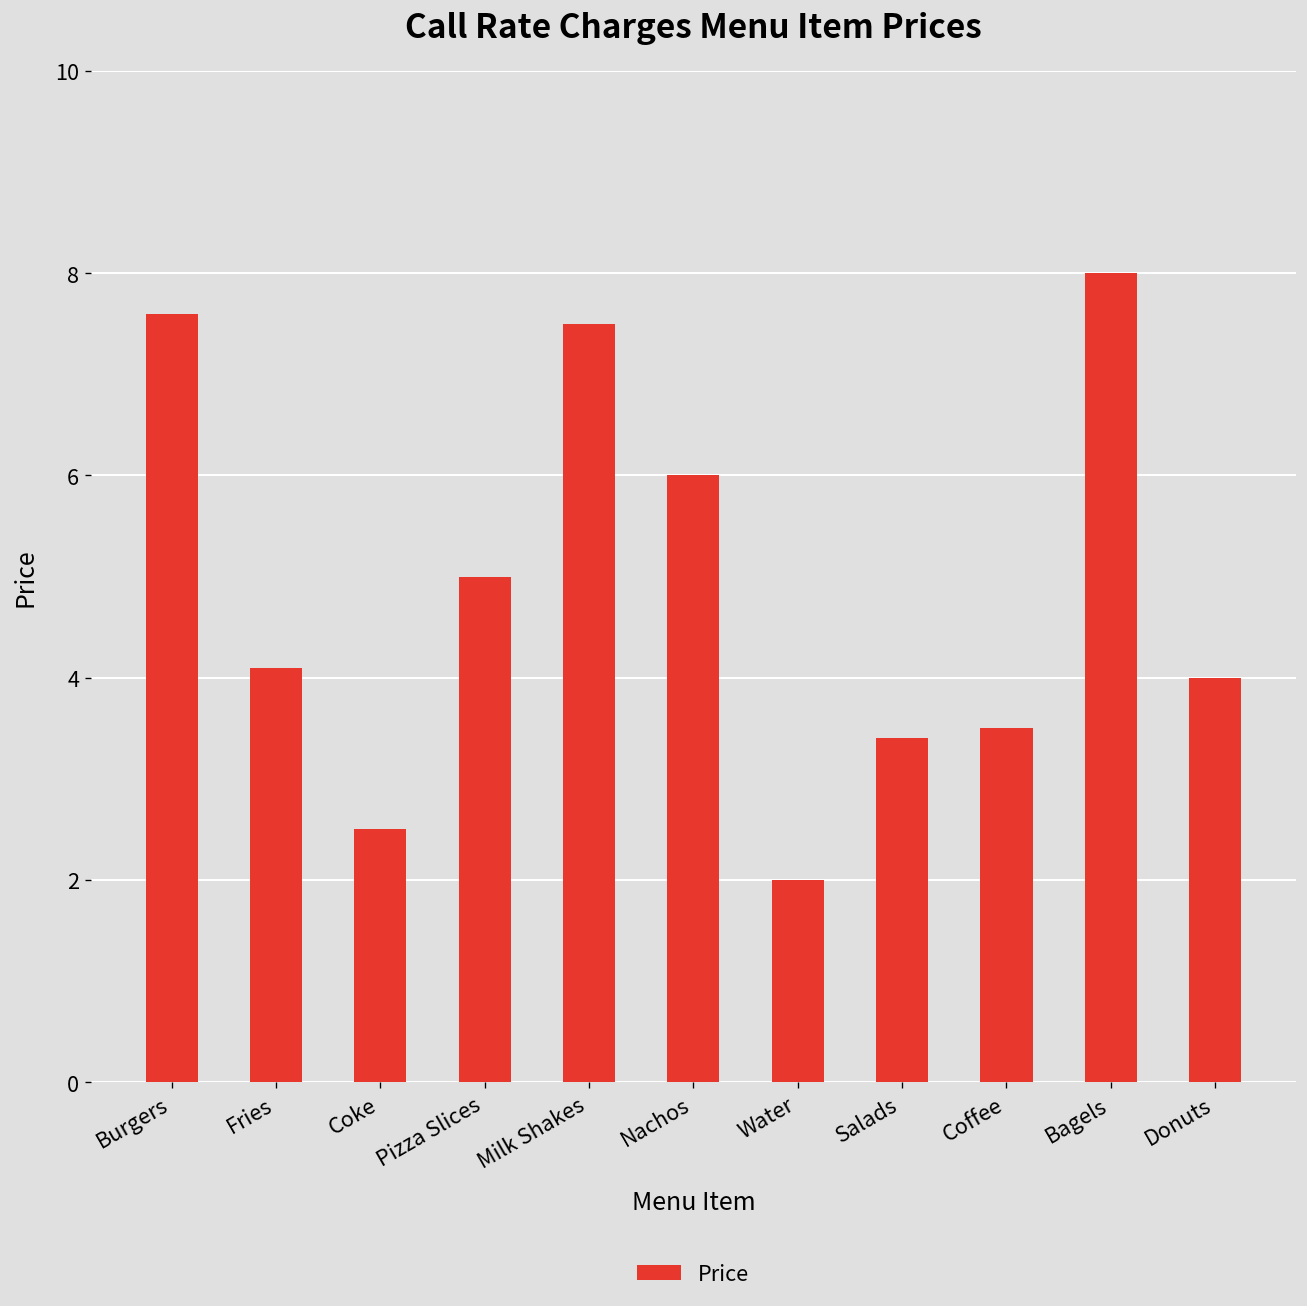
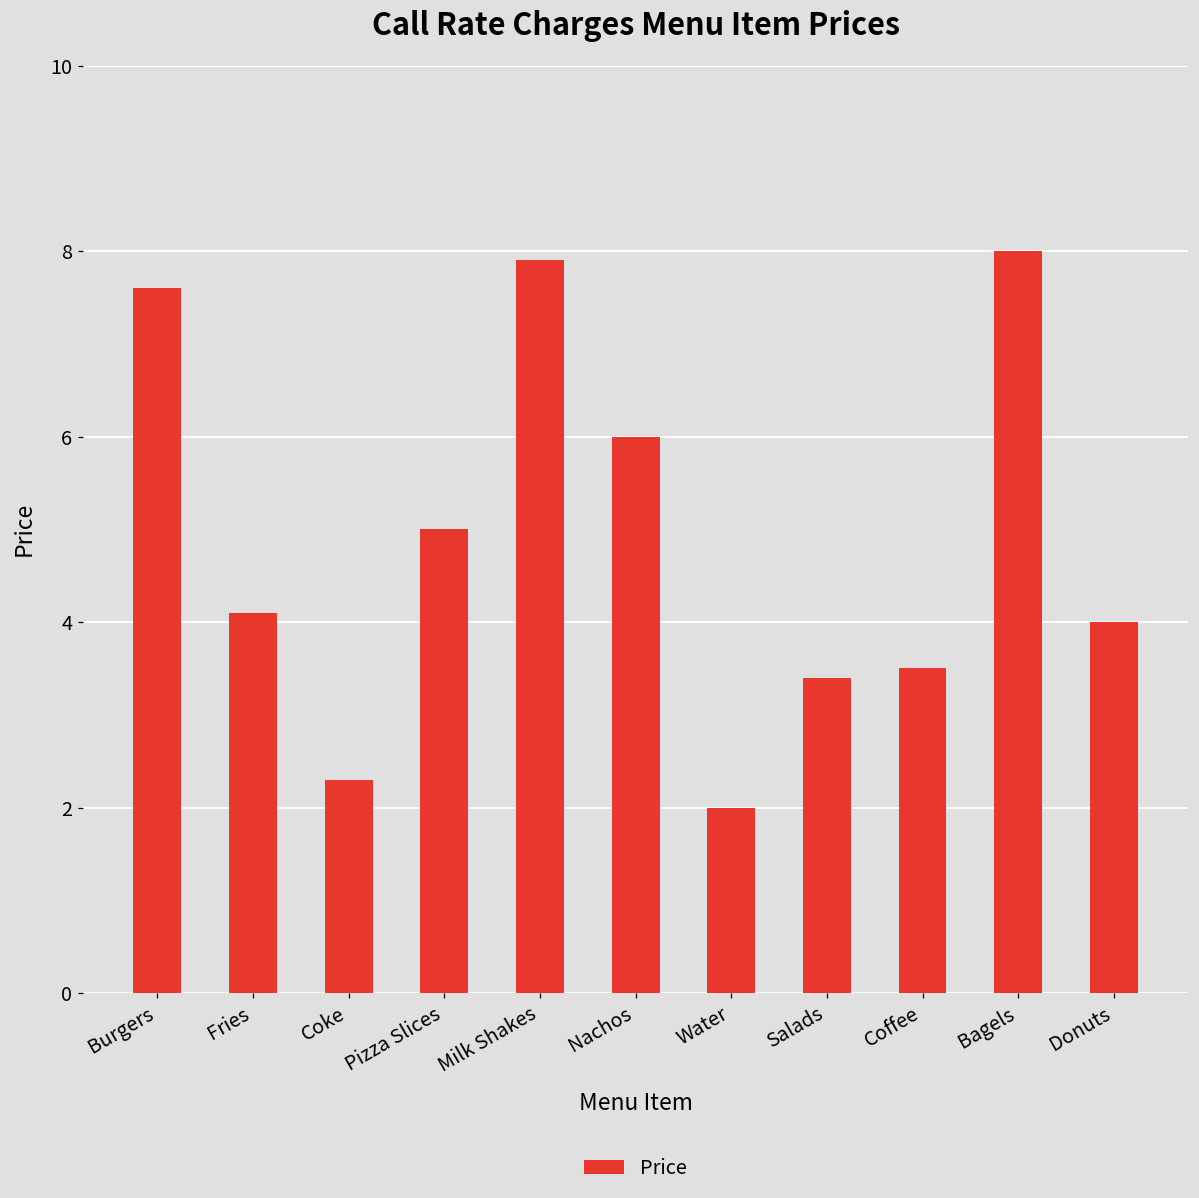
  {
    "Burgers": 7.6,
    "Fries": 4.1,
-   "Coke": 2.5,
+   "Coke": 2.3,
    "Pizza Slices": 5.0,
-   "Milk Shakes": 7.5,
+   "Milk Shakes": 7.9,
    "Nachos": 6.0,
    "Water": 2.0,
    "Salads": 3.4,
    "Coffee": 3.5,
    "Bagels": 8.0,
    "Donuts": 4.0
  }
